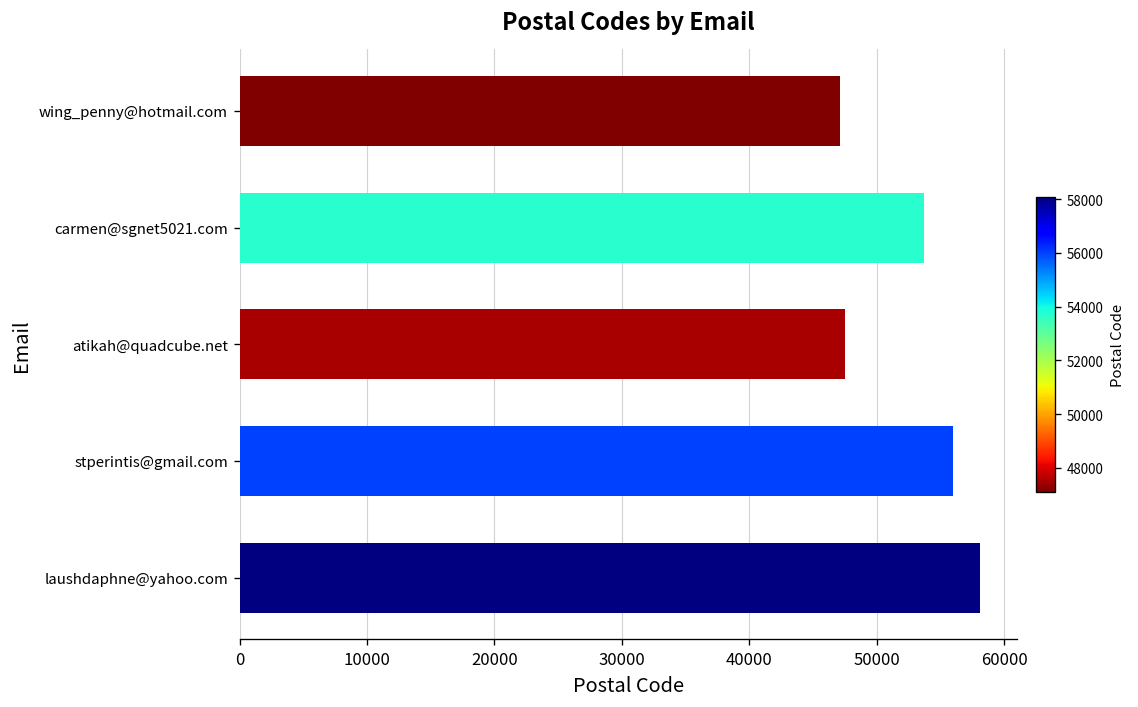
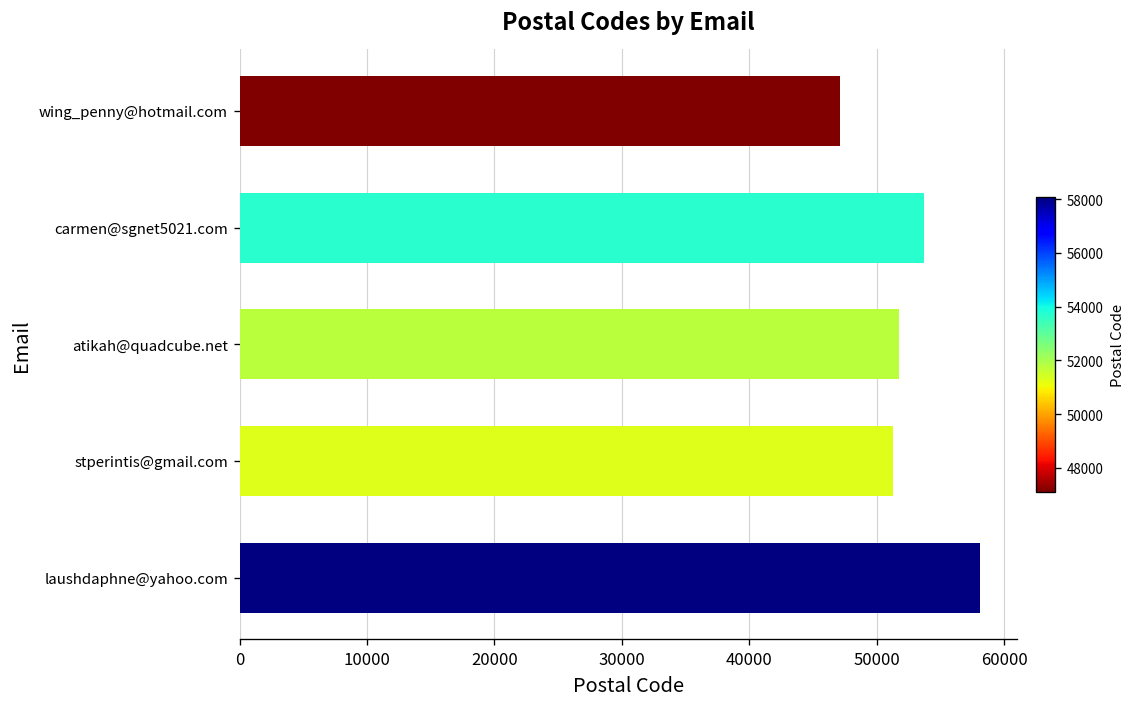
  {
    "wing_penny@hotmail.com": 47100,
    "carmen@sgnet5021.com": 53700,
-   "atikah@quadcube.net": 47500,
-   "stperintis@gmail.com": 56000,
+   "atikah@quadcube.net": 51800,
+   "stperintis@gmail.com": 51300,
    "laushdaphne@yahoo.com": 58100
  }
